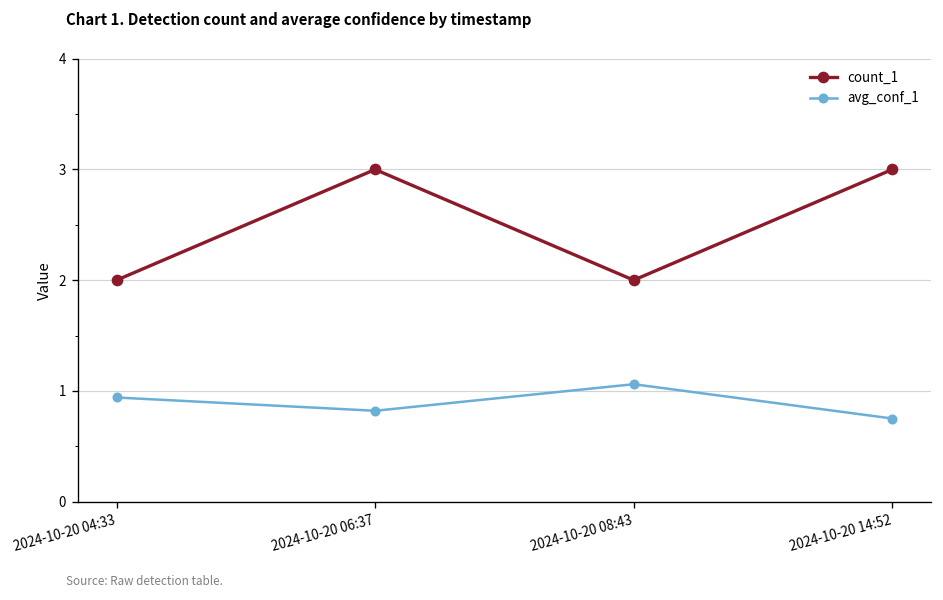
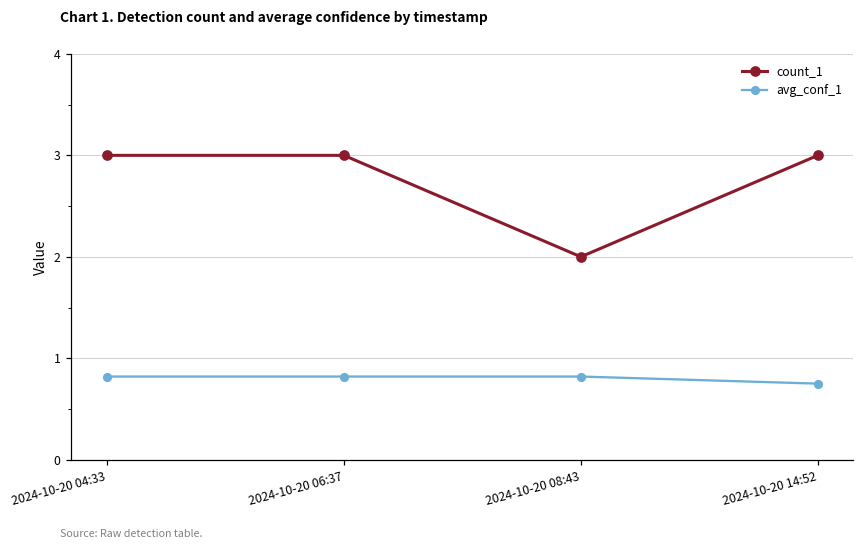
  {
    "count_1": {
-     "2024-10-20 04:33": 2,
+     "2024-10-20 04:33": 3,
      "2024-10-20 06:37": 3,
      "2024-10-20 08:43": 2,
      "2024-10-20 14:52": 3
    },
    "avg_conf_1": {
-     "2024-10-20 04:33": 0.9,
+     "2024-10-20 04:33": 0.8,
      "2024-10-20 06:37": 0.8,
-     "2024-10-20 08:43": 1.1,
+     "2024-10-20 08:43": 0.8,
      "2024-10-20 14:52": 0.8
    }
  }
